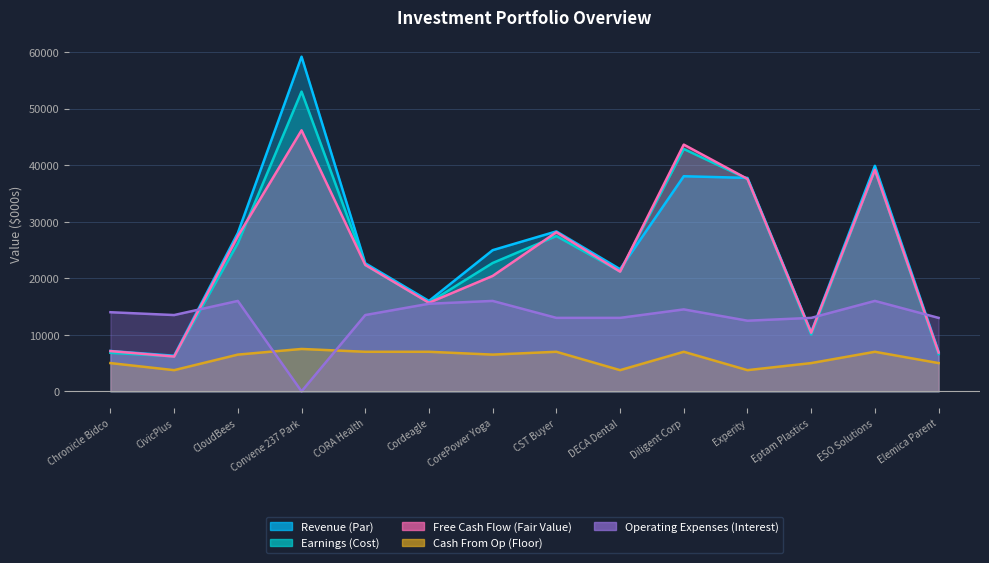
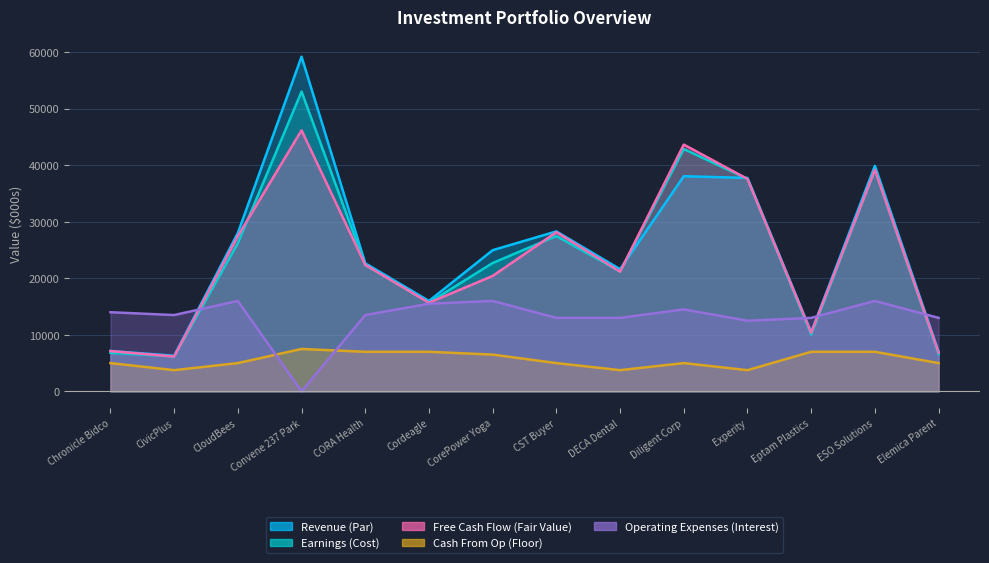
  {
    "Cash From Op (Floor)": {
      "Chronicle Bidco": 5000,
      "CivicPlus": 4000,
-     "CloudBees": 7000,
+     "CloudBees": 5000,
      "Convene 237 Park": 8000,
      "CORA Health": 7000,
      "Cordeagle": 7000,
      "CorePower Yoga": 7000,
-     "CST Buyer": 7000,
+     "CST Buyer": 5000,
      "DECA Dental": 4000,
-     "Diligent Corp": 7000,
+     "Diligent Corp": 5000,
      "Experity": 4000,
-     "Eptam Plastics": 5000,
+     "Eptam Plastics": 7000,
      "ESO Solutions": 7000,
      "Elemica Parent": 5000
    }
  }
